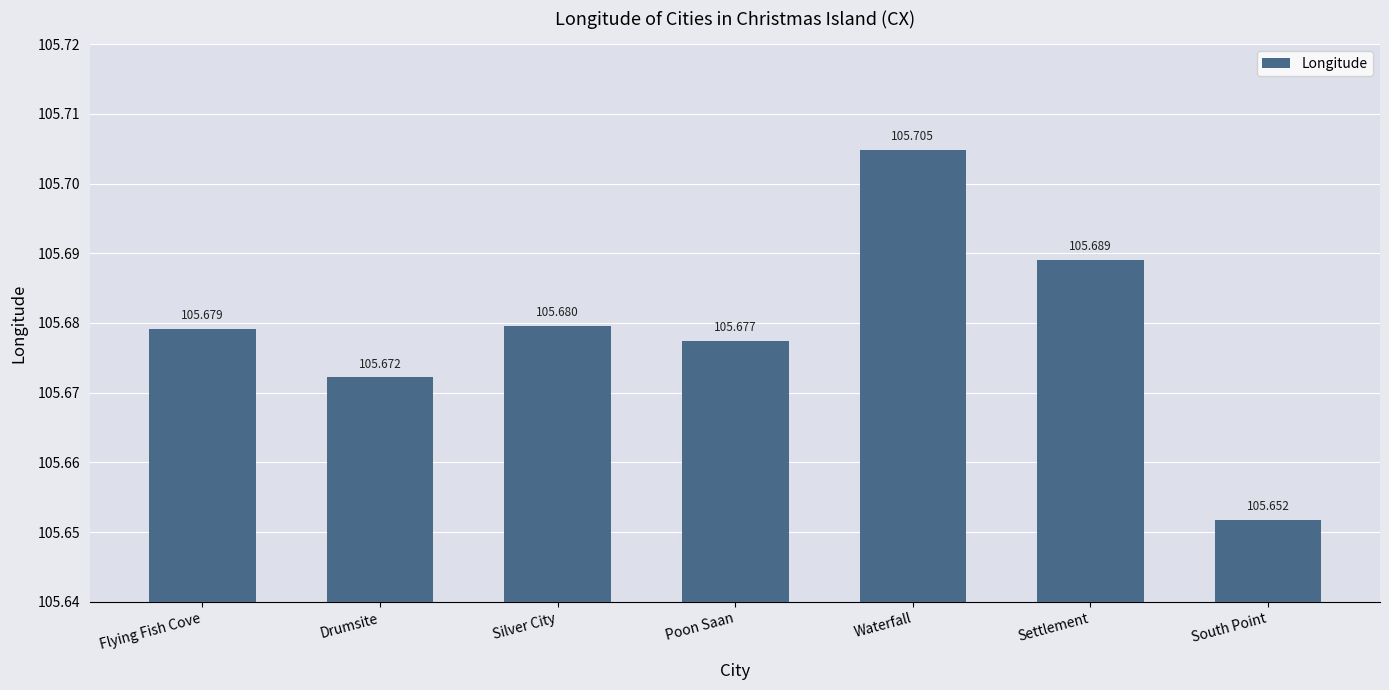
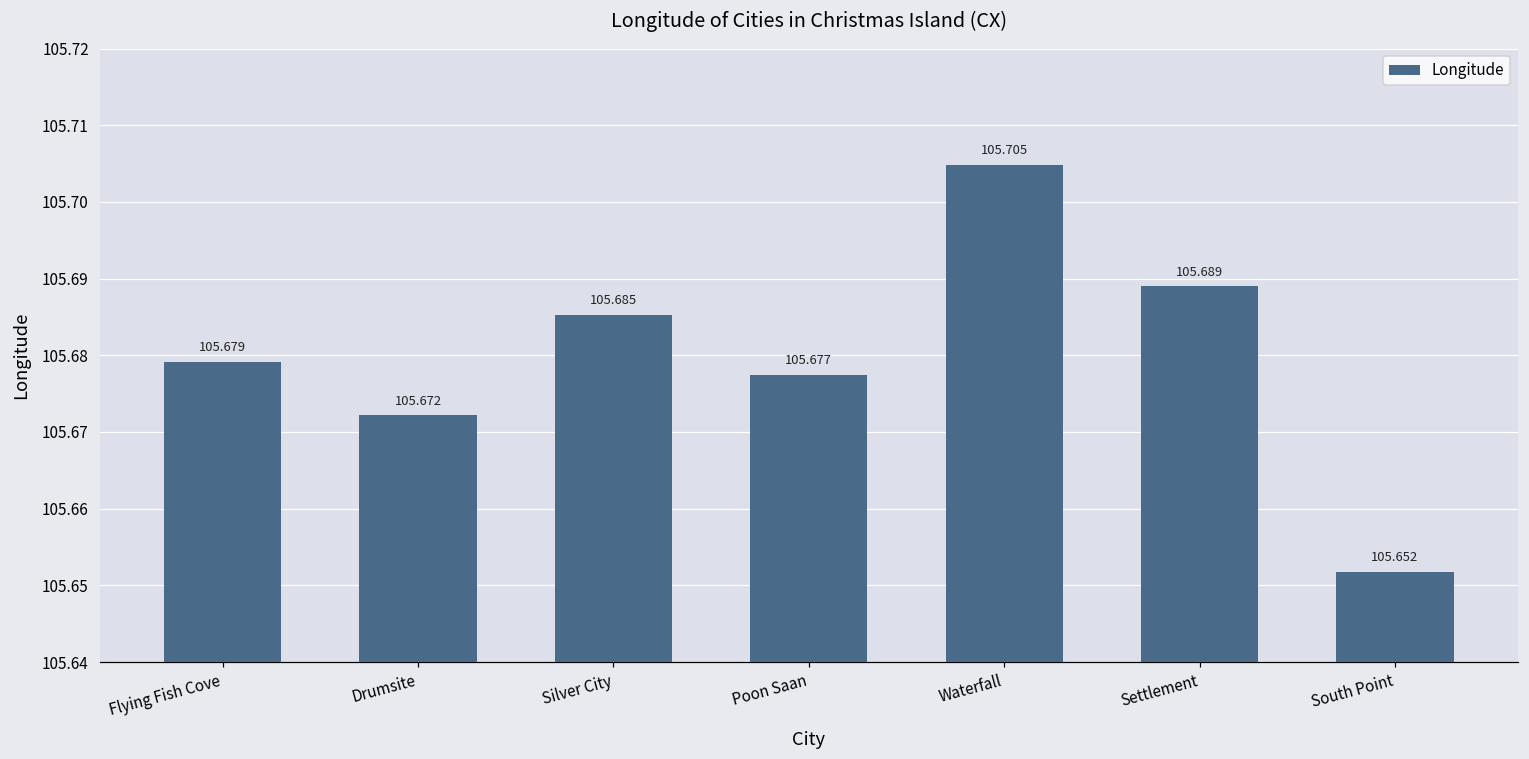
  {
    "Flying Fish Cove": 105.679,
    "Drumsite": 105.672,
-   "Silver City": 105.680,
+   "Silver City": 105.685,
    "Poon Saan": 105.677,
    "Waterfall": 105.705,
    "Settlement": 105.689,
    "South Point": 105.652
  }
